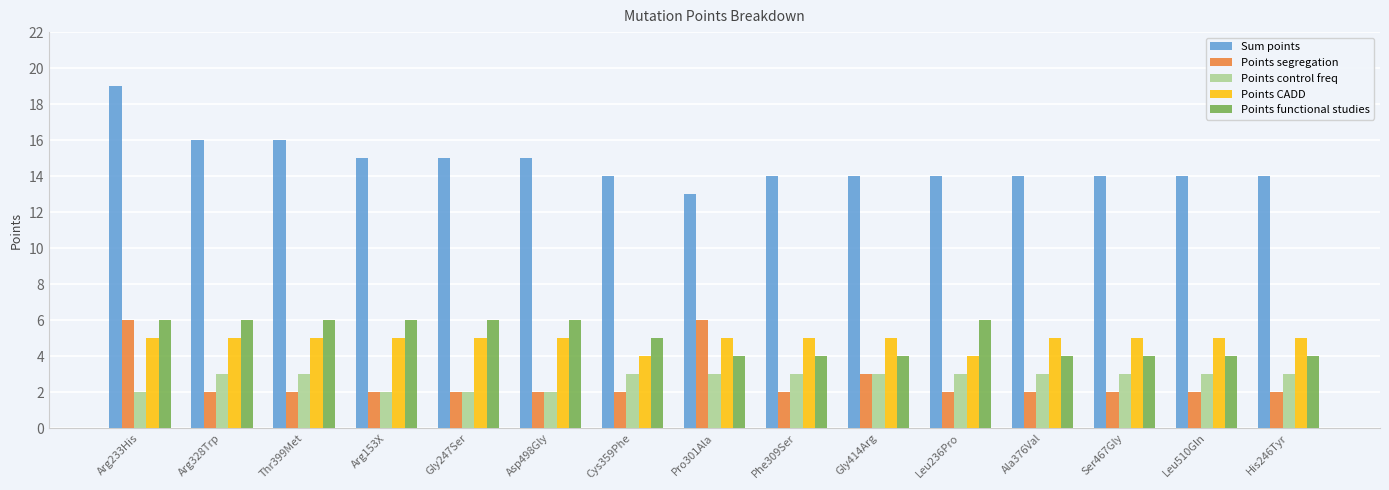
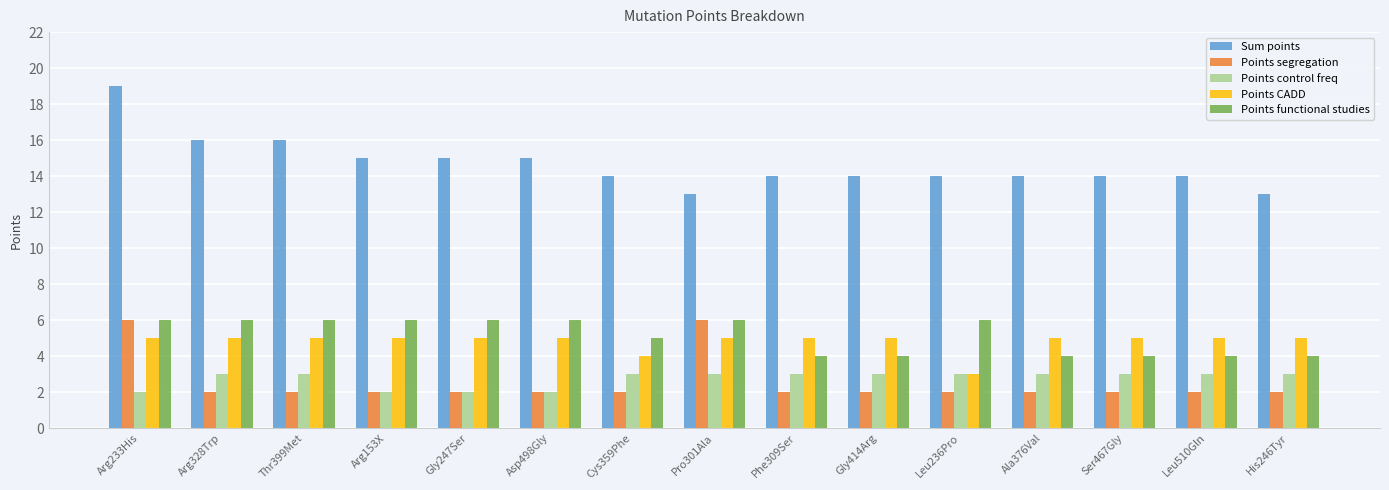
  {
    "Sum points": {
      "Arg233His": 19,
      "Arg328Trp": 16,
      "Thr399Met": 16,
      "Arg153X": 15,
      "Gly247Ser": 15,
      "Asp498Gly": 15,
      "Cys359Phe": 14,
      "Pro301Ala": 13,
      "Phe309Ser": 14,
      "Gly414Arg": 14,
      "Leu236Pro": 14,
      "Ala376Val": 14,
      "Ser467Gly": 14,
      "Leu510Gln": 14,
-     "His246Tyr": 14
+     "His246Tyr": 13
    },
    "Points segregation": {
      "Arg233His": 6,
      "Arg328Trp": 2,
      "Thr399Met": 2,
      "Arg153X": 2,
      "Gly247Ser": 2,
      "Asp498Gly": 2,
      "Cys359Phe": 2,
      "Pro301Ala": 6,
      "Phe309Ser": 2,
-     "Gly414Arg": 3,
+     "Gly414Arg": 2,
      "Leu236Pro": 2,
      "Ala376Val": 2,
      "Ser467Gly": 2,
      "Leu510Gln": 2,
      "His246Tyr": 2
    },
    "Points control freq": {
      "Arg233His": 2,
      "Arg328Trp": 3,
      "Thr399Met": 3,
      "Arg153X": 2,
      "Gly247Ser": 2,
      "Asp498Gly": 2,
      "Cys359Phe": 3,
      "Pro301Ala": 3,
      "Phe309Ser": 3,
      "Gly414Arg": 3,
      "Leu236Pro": 3,
      "Ala376Val": 3,
      "Ser467Gly": 3,
      "Leu510Gln": 3,
      "His246Tyr": 3
    },
    "Points CADD": {
      "Arg233His": 5,
      "Arg328Trp": 5,
      "Thr399Met": 5,
      "Arg153X": 5,
      "Gly247Ser": 5,
      "Asp498Gly": 5,
      "Cys359Phe": 4,
      "Pro301Ala": 5,
      "Phe309Ser": 5,
      "Gly414Arg": 5,
-     "Leu236Pro": 4,
+     "Leu236Pro": 3,
      "Ala376Val": 5,
      "Ser467Gly": 5,
      "Leu510Gln": 5,
      "His246Tyr": 5
    },
    "Points functional studies": {
      "Arg233His": 6,
      "Arg328Trp": 6,
      "Thr399Met": 6,
      "Arg153X": 6,
      "Gly247Ser": 6,
      "Asp498Gly": 6,
      "Cys359Phe": 5,
-     "Pro301Ala": 4,
+     "Pro301Ala": 6,
      "Phe309Ser": 4,
      "Gly414Arg": 4,
      "Leu236Pro": 6,
      "Ala376Val": 4,
      "Ser467Gly": 4,
      "Leu510Gln": 4,
      "His246Tyr": 4
    }
  }
